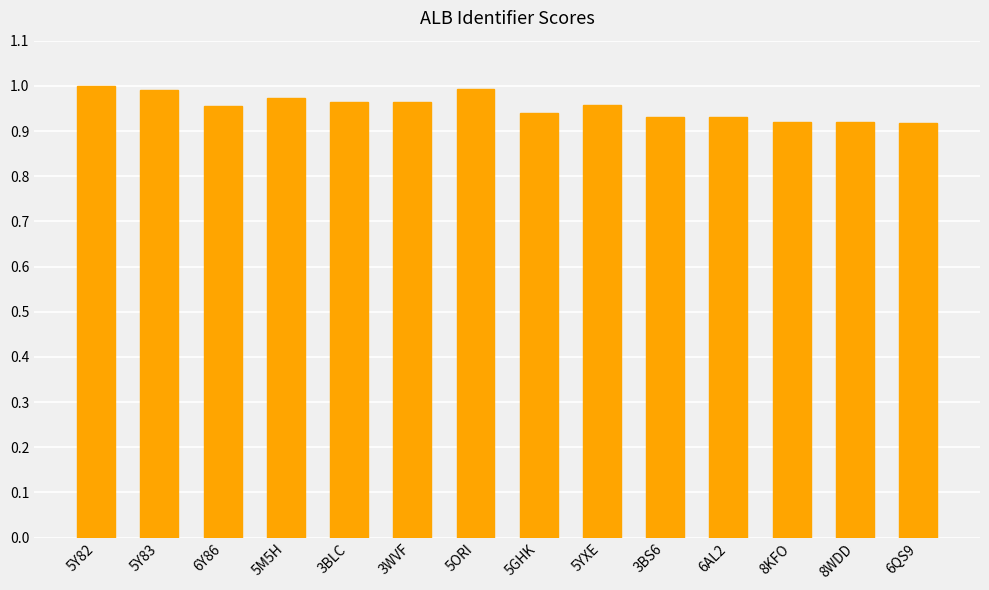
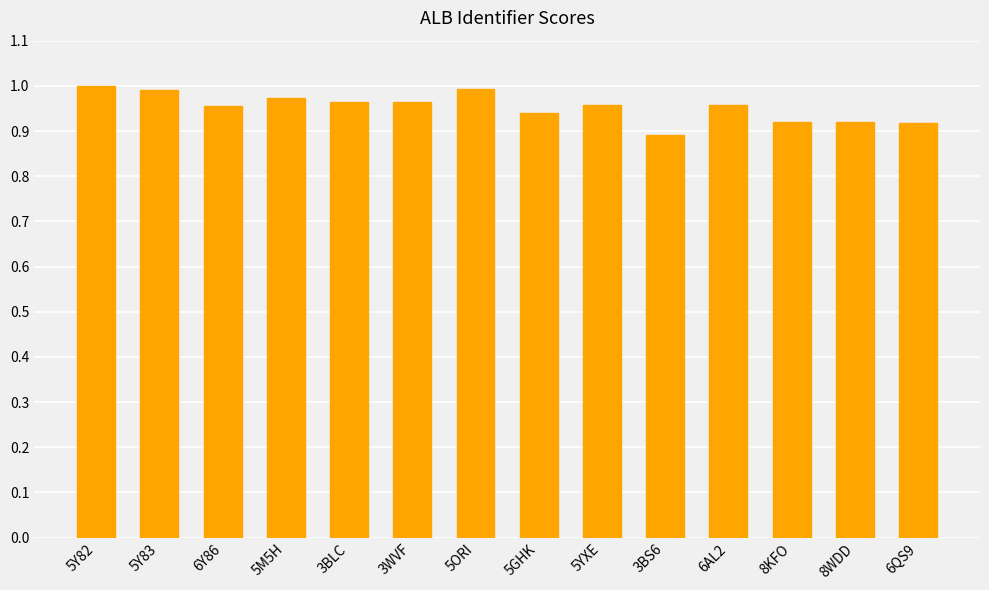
  {
    "5Y82": 1.00,
    "5Y83": 0.99,
    "6Y86": 0.95,
    "5M5H": 0.97,
    "3BLC": 0.96,
    "3WVF": 0.96,
    "5ORI": 0.99,
    "5GHK": 0.94,
    "5YXE": 0.96,
-   "3BS6": 0.93,
-   "6AL2": 0.93,
+   "3BS6": 0.89,
+   "6AL2": 0.96,
    "8KFO": 0.92,
    "8WDD": 0.92,
    "6QS9": 0.92
  }
